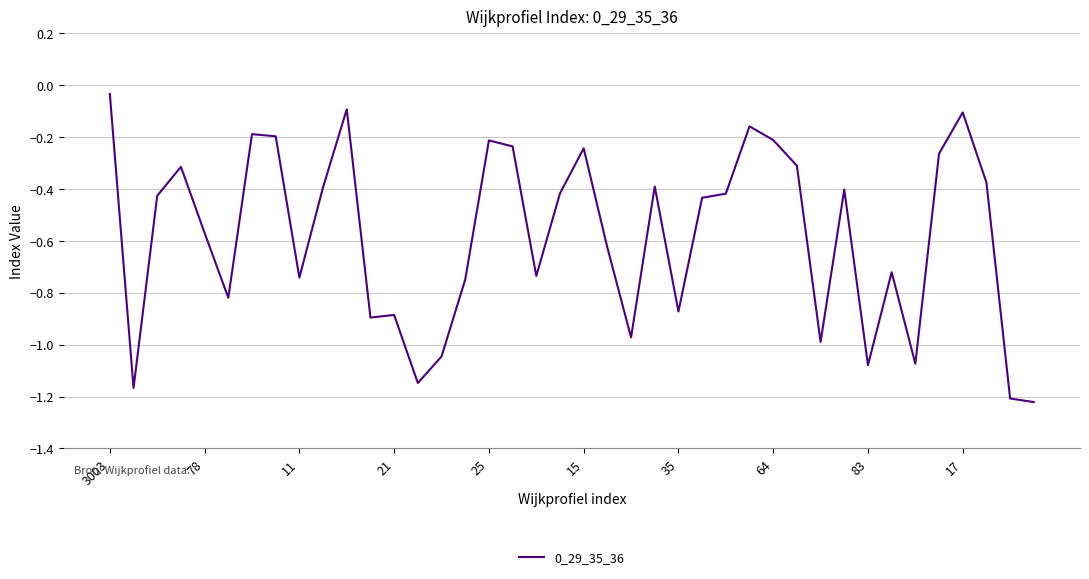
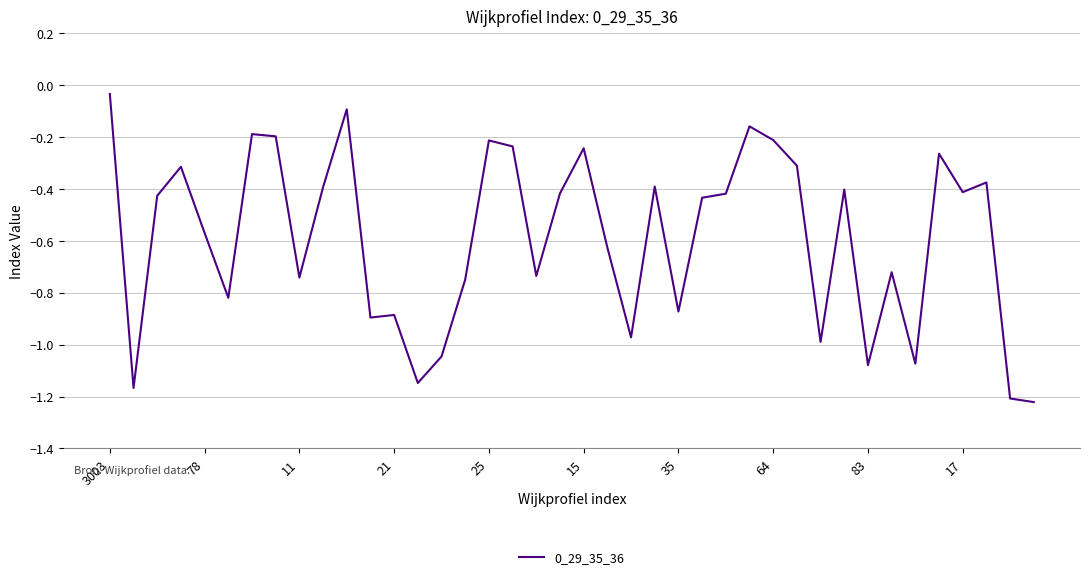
  {
    "3003": -0.03,
    "78": -0.57,
    "11": -0.74,
    "21": -0.89,
    "25": -0.21,
    "15": -0.24,
    "35": -0.87,
    "64": -0.21,
    "83": -1.08,
-   "17": -0.10
+   "17": -0.41
  }
